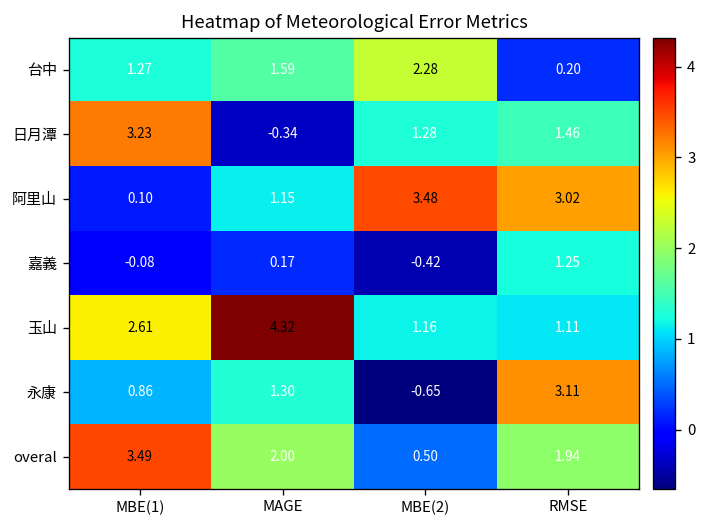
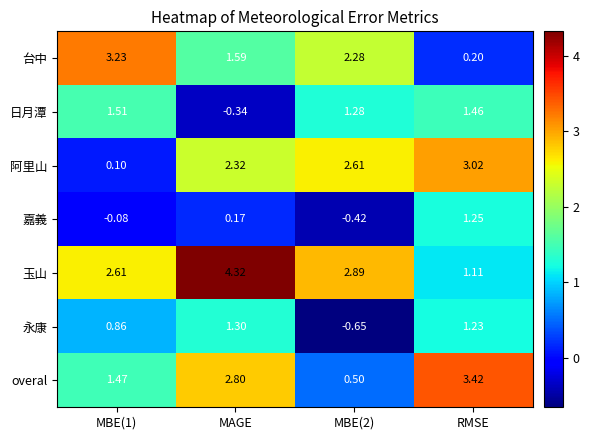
  {
    "台中": {
-     "MBE(1)": 1.27,
+     "MBE(1)": 3.23,
      "MAGE": 1.59,
      "MBE(2)": 2.28,
      "RMSE": 0.20
    },
    "日月潭": {
-     "MBE(1)": 3.23,
+     "MBE(1)": 1.51,
      "MAGE": -0.34,
      "MBE(2)": 1.28,
      "RMSE": 1.46
    },
    "阿里山": {
      "MBE(1)": 0.10,
-     "MAGE": 1.15,
-     "MBE(2)": 3.48,
+     "MAGE": 2.32,
+     "MBE(2)": 2.61,
      "RMSE": 3.02
    },
    "嘉義": {
      "MBE(1)": -0.08,
      "MAGE": 0.17,
      "MBE(2)": -0.42,
      "RMSE": 1.25
    },
    "玉山": {
      "MBE(1)": 2.61,
      "MAGE": 4.32,
-     "MBE(2)": 1.16,
+     "MBE(2)": 2.89,
      "RMSE": 1.11
    },
    "永康": {
      "MBE(1)": 0.86,
      "MAGE": 1.30,
      "MBE(2)": -0.65,
-     "RMSE": 3.11
+     "RMSE": 1.23
    },
    "overal": {
-     "MBE(1)": 3.49,
-     "MAGE": 2.00,
+     "MBE(1)": 1.47,
+     "MAGE": 2.80,
      "MBE(2)": 0.50,
-     "RMSE": 1.94
+     "RMSE": 3.42
    }
  }
